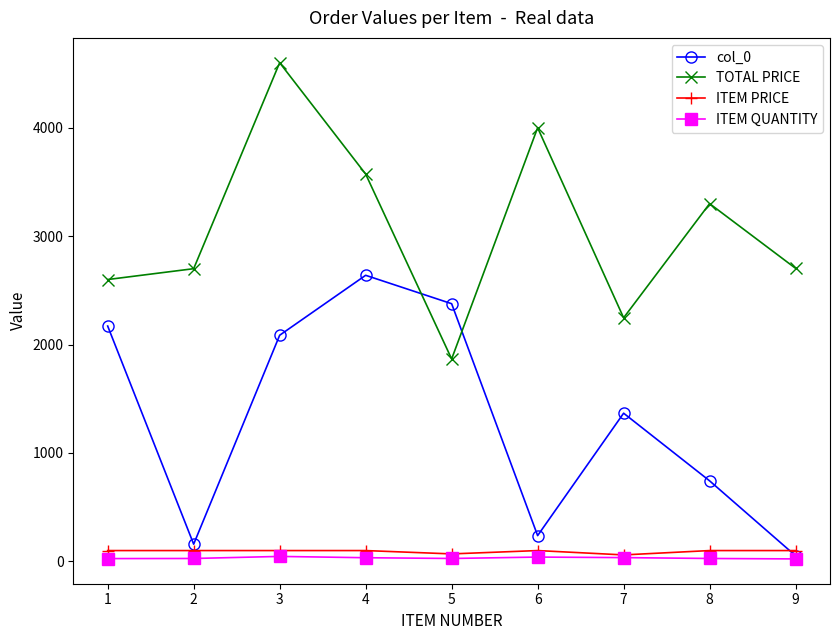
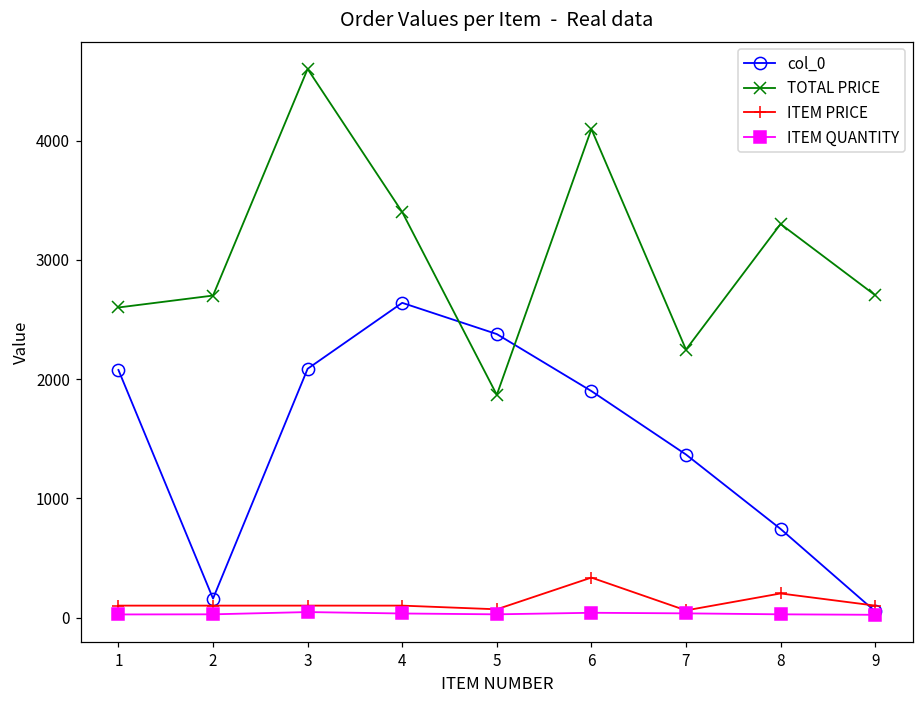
  {
    "col_0": {
-     "1": 2170,
+     "1": 2080,
      "2": 160,
      "3": 2090,
      "4": 2640,
      "5": 2380,
-     "6": 240,
+     "6": 1900,
      "7": 1370,
      "8": 740,
      "9": 50
    },
    "TOTAL PRICE": {
      "1": 2600,
      "2": 2700,
      "3": 4600,
-     "4": 3570,
+     "4": 3400,
      "5": 1870,
-     "6": 4000,
+     "6": 4100,
      "7": 2250,
      "8": 3300,
      "9": 2700
    },
    "ITEM PRICE": {
      "1": 100,
      "2": 100,
      "3": 100,
      "4": 100,
      "5": 70,
-     "6": 100,
+     "6": 340,
      "7": 60,
-     "8": 100,
+     "8": 200,
      "9": 100
    },
    "ITEM QUANTITY": {
      "1": 30,
      "2": 30,
      "3": 50,
      "4": 30,
      "5": 30,
      "6": 40,
      "7": 40,
      "8": 30,
      "9": 20
    }
  }
